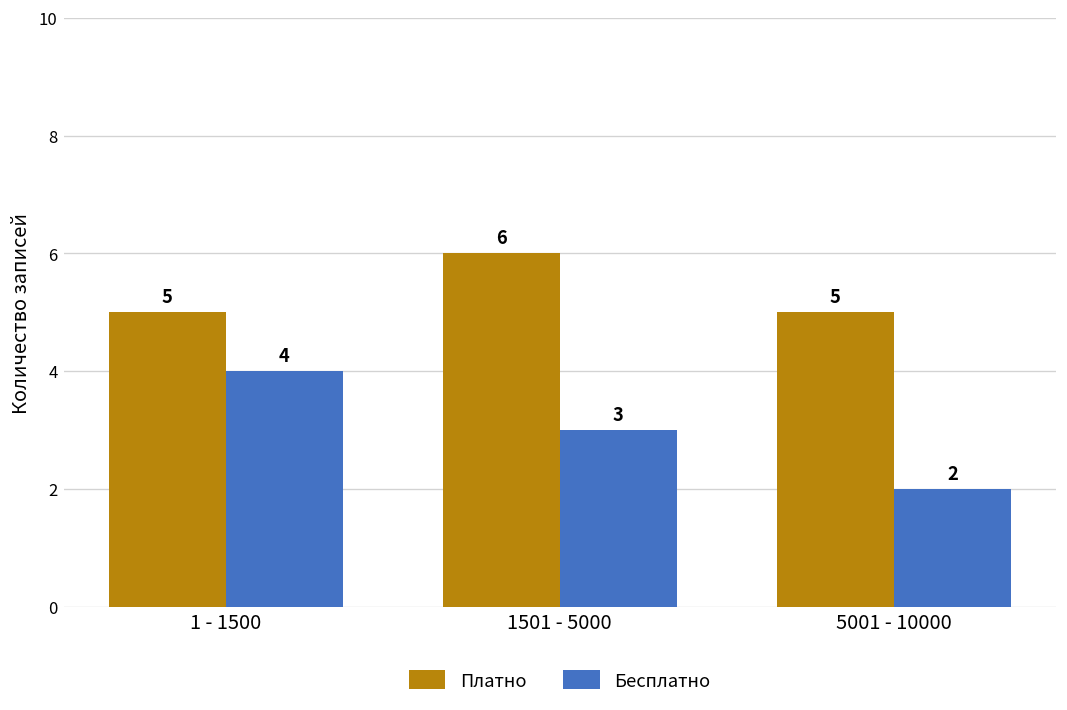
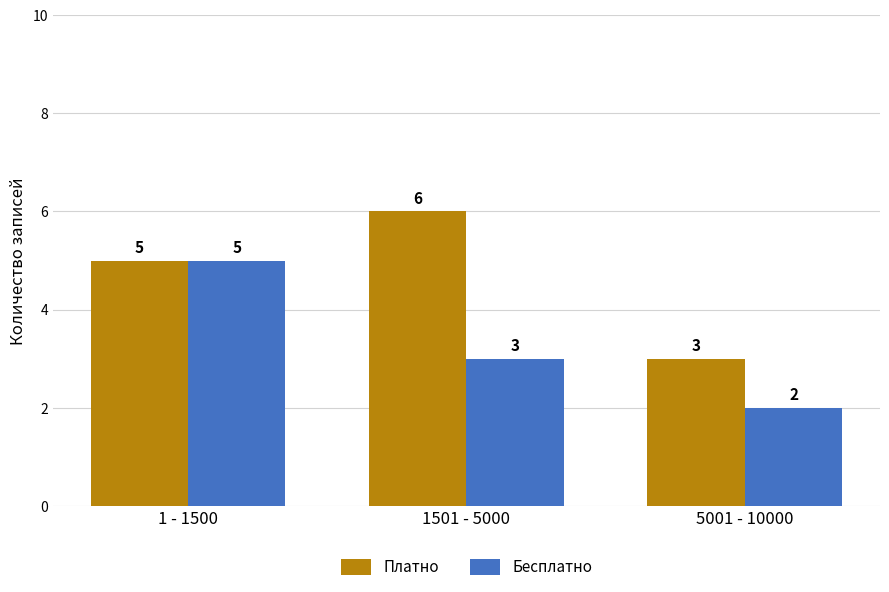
  {
    "Платно": {
      "1 - 1500": 5,
      "1501 - 5000": 6,
-     "5001 - 10000": 5
+     "5001 - 10000": 3
    },
    "Бесплатно": {
-     "1 - 1500": 4,
+     "1 - 1500": 5,
      "1501 - 5000": 3,
      "5001 - 10000": 2
    }
  }
